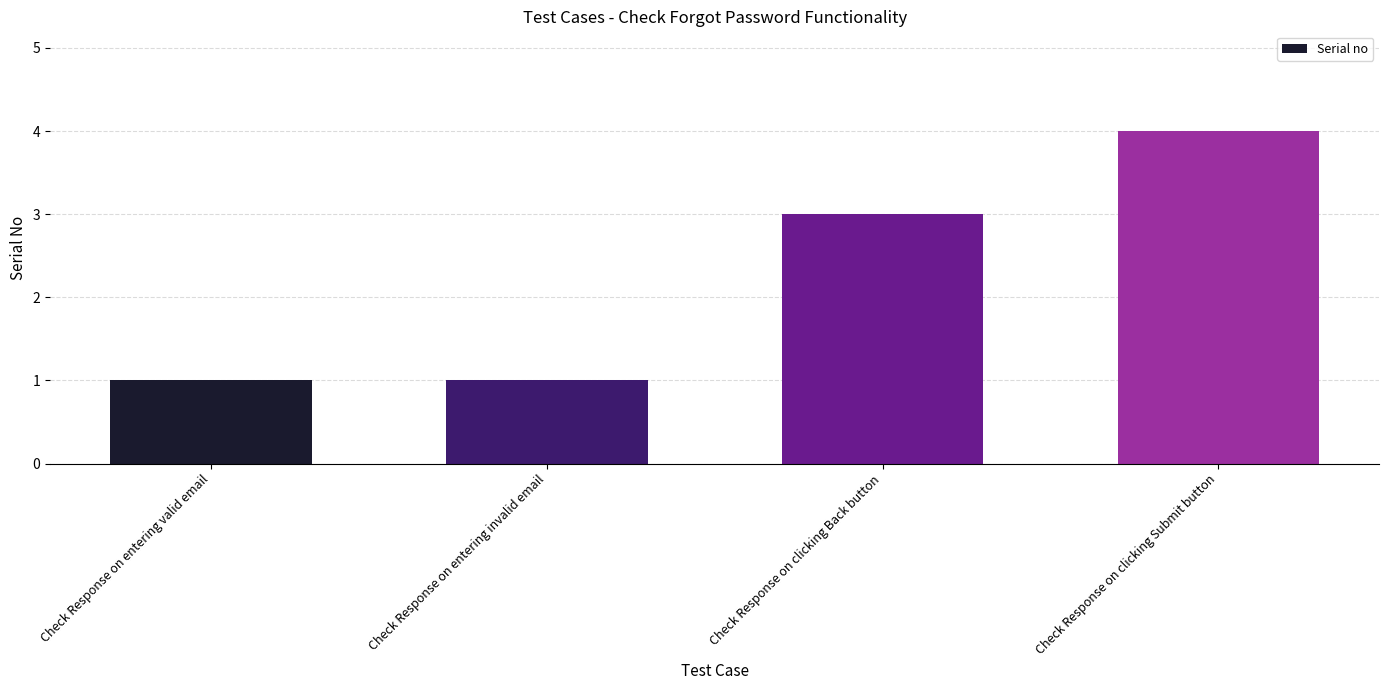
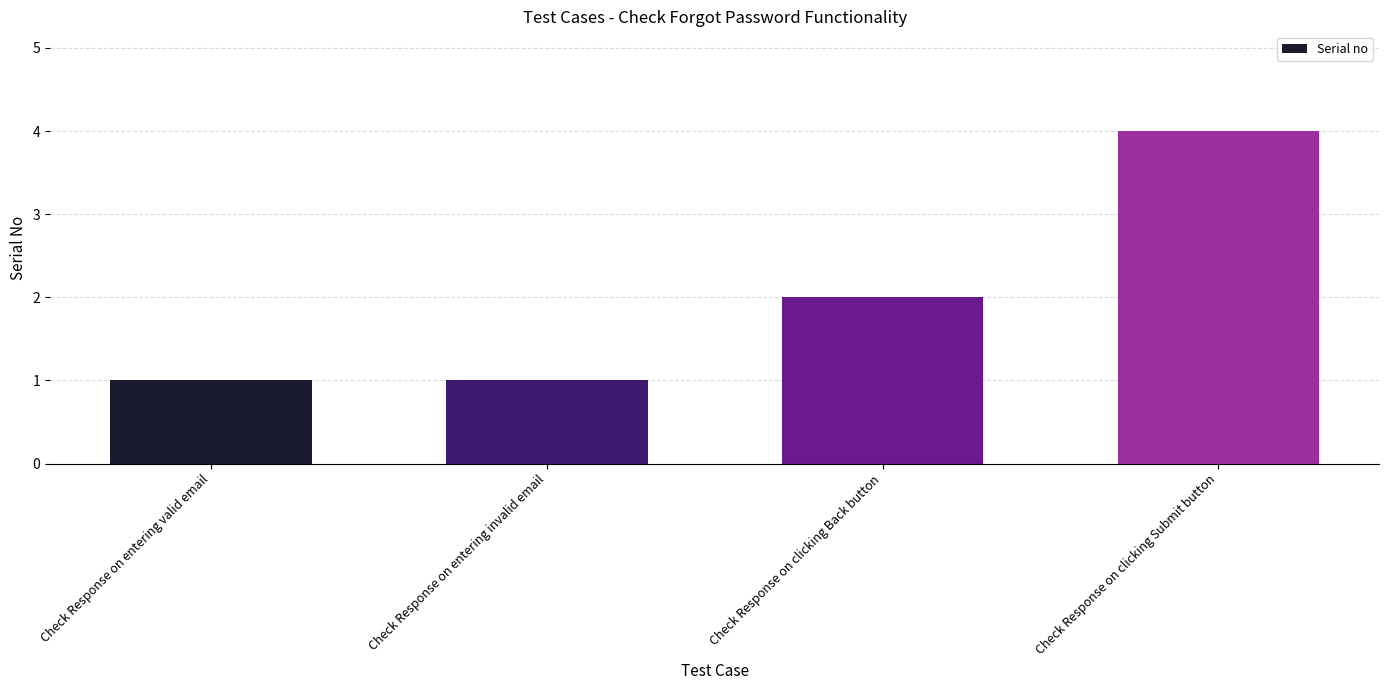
  {
    "Check Response on entering valid email": 1,
    "Check Response on entering invalid email": 1,
-   "Check Response on clicking Back button": 3,
+   "Check Response on clicking Back button": 2,
    "Check Response on clicking Submit button": 4
  }
